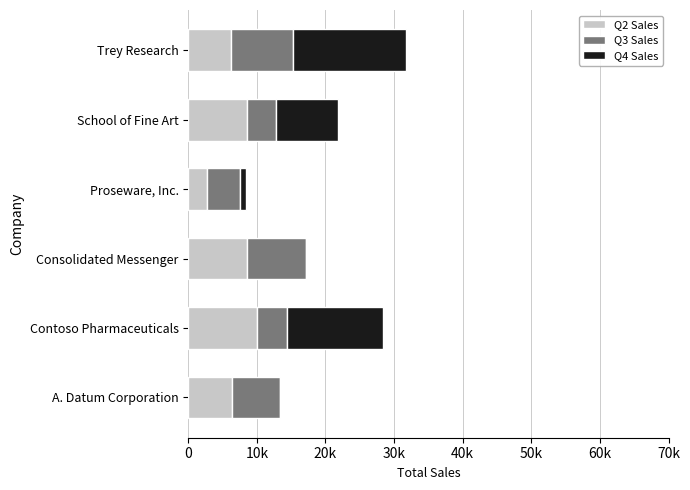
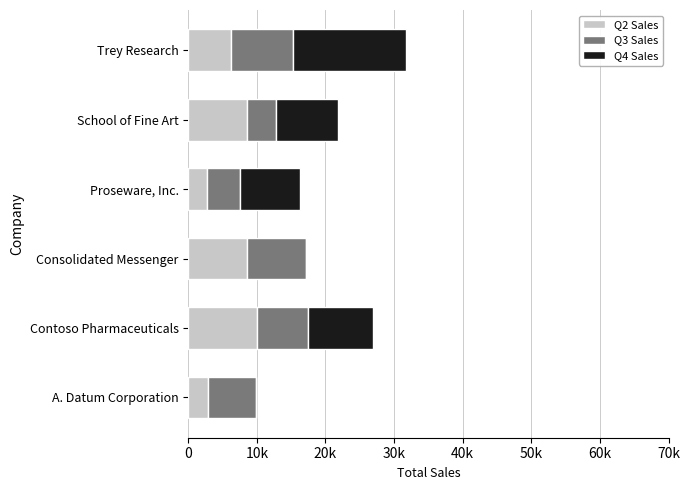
  {
    "Q2 Sales": {
      "Trey Research": 6000,
      "School of Fine Art": 9000,
      "Proseware, Inc.": 3000,
      "Consolidated Messenger": 9000,
      "Contoso Pharmaceuticals": 10000,
-     "A. Datum Corporation": 6000
+     "A. Datum Corporation": 3000
    },
    "Q3 Sales": {
      "Trey Research": 9000,
      "School of Fine Art": 4000,
      "Proseware, Inc.": 5000,
      "Consolidated Messenger": 9000,
-     "Contoso Pharmaceuticals": 4000,
+     "Contoso Pharmaceuticals": 8000,
      "A. Datum Corporation": 7000
    },
    "Q4 Sales": {
      "Trey Research": 17000,
      "School of Fine Art": 9000,
-     "Proseware, Inc.": 1000,
+     "Proseware, Inc.": 9000,
      "Consolidated Messenger": 0,
-     "Contoso Pharmaceuticals": 14000,
+     "Contoso Pharmaceuticals": 10000,
      "A. Datum Corporation": 0
    }
  }
